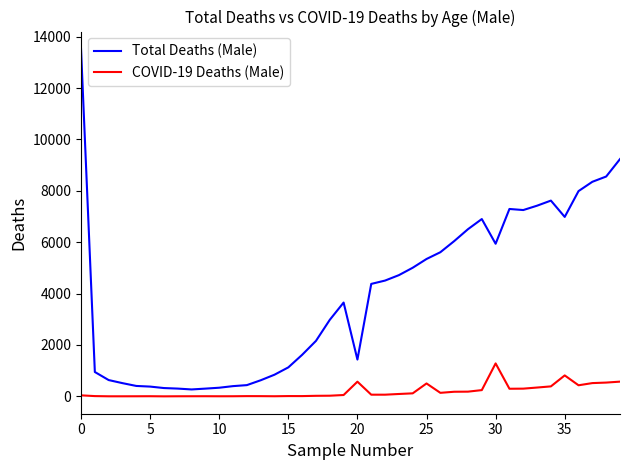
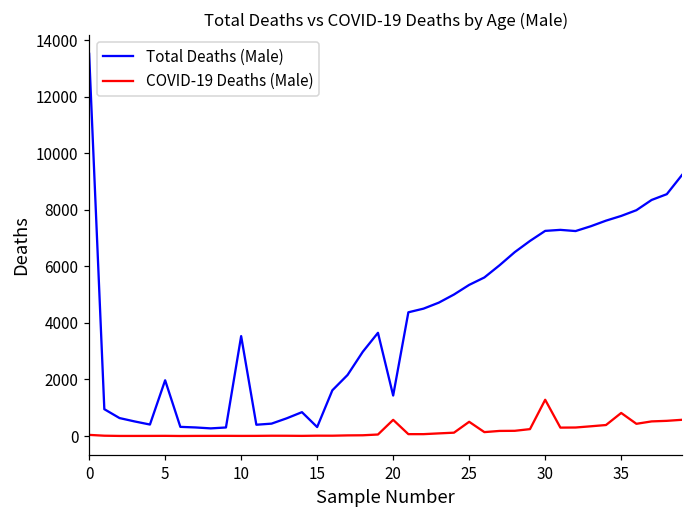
  {
    "Total Deaths (Male)": {
      "0": 13500,
-     "5": 400,
-     "10": 300,
-     "15": 1100,
+     "5": 2000,
+     "10": 3500,
+     "15": 300,
      "20": 1400,
      "25": 5300,
-     "30": 5900,
-     "35": 7000
+     "30": 7300,
+     "35": 7800
    },
    "COVID-19 Deaths (Male)": {
      "0": 0,
      "5": 0,
      "10": 0,
      "15": 0,
      "20": 600,
      "25": 500,
      "30": 1300,
      "35": 800
    }
  }
